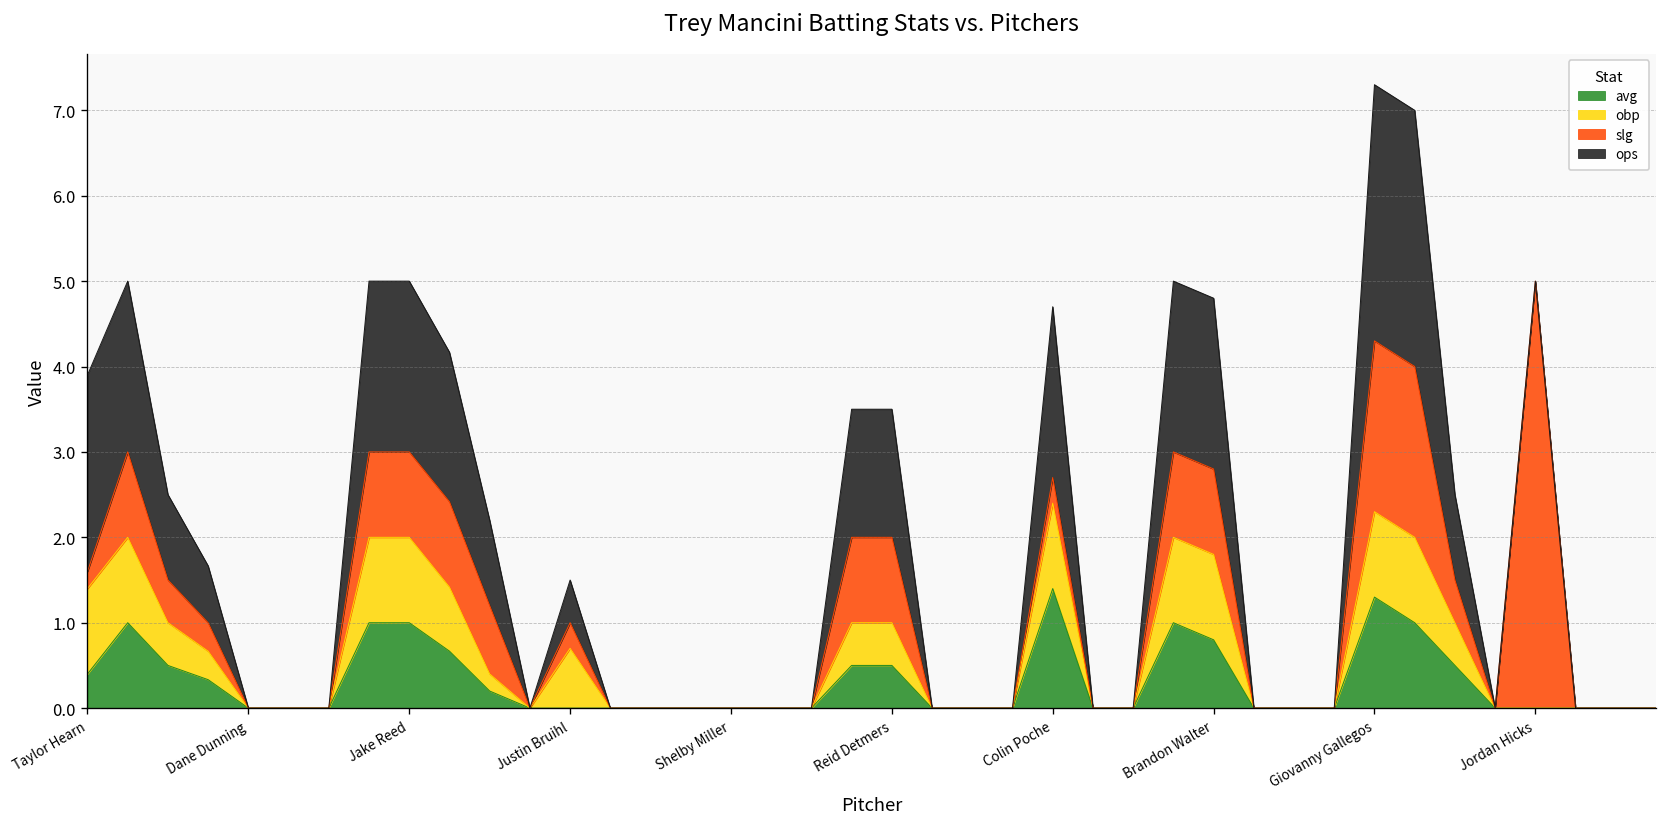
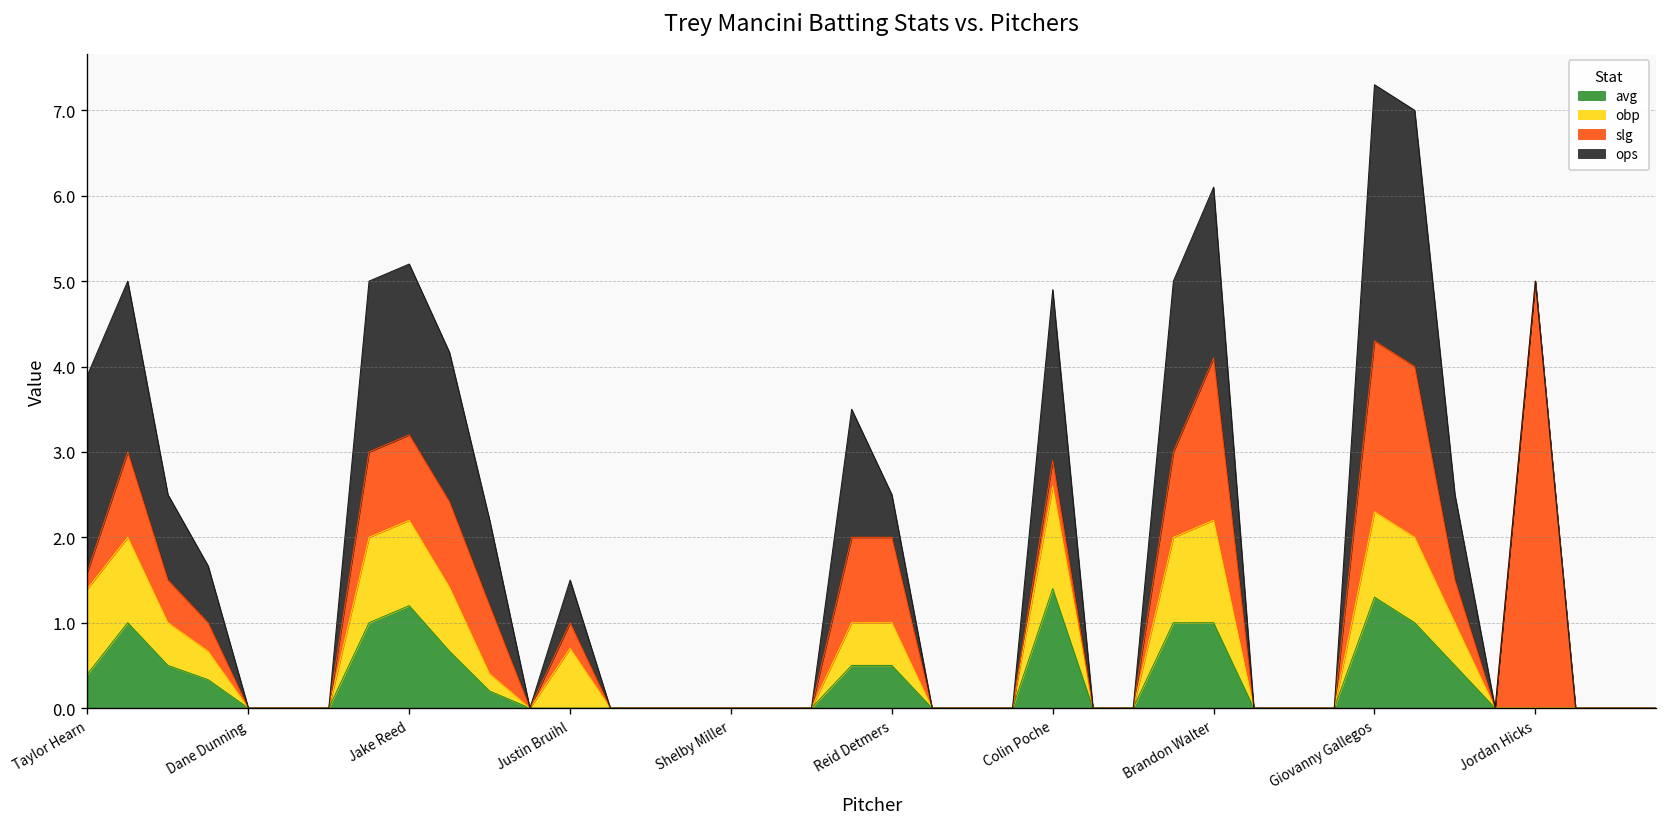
  {
    "avg": {
      "Taylor Hearn": 0.4,
-     "Jake Reed": 1.0,
+     "Jake Reed": 1.2,
      "Justin Bruihl": 0.0,
      "Reid Detmers": 0.5,
      "Colin Poche": 1.4,
-     "Brandon Walter": 0.8,
+     "Brandon Walter": 1.0,
      "Giovanny Gallegos": 1.3
    },
    "obp": {
      "Taylor Hearn": 1.0,
      "Jake Reed": 1.0,
      "Justin Bruihl": 0.7,
      "Reid Detmers": 0.5,
-     "Colin Poche": 1.0,
-     "Brandon Walter": 1.0,
+     "Colin Poche": 1.2,
+     "Brandon Walter": 1.2,
      "Giovanny Gallegos": 1.0
    },
    "slg": {
      "Taylor Hearn": 0.2,
      "Jake Reed": 1.0,
      "Justin Bruihl": 0.3,
      "Reid Detmers": 1.0,
      "Colin Poche": 0.3,
-     "Brandon Walter": 1.0,
+     "Brandon Walter": 1.9,
      "Giovanny Gallegos": 2.0
    },
    "ops": {
      "Taylor Hearn": 2.3,
      "Jake Reed": 2.0,
      "Justin Bruihl": 0.5,
-     "Reid Detmers": 1.5,
+     "Reid Detmers": 0.5,
      "Colin Poche": 2.0,
      "Brandon Walter": 2.0,
      "Giovanny Gallegos": 3.0
    }
  }
